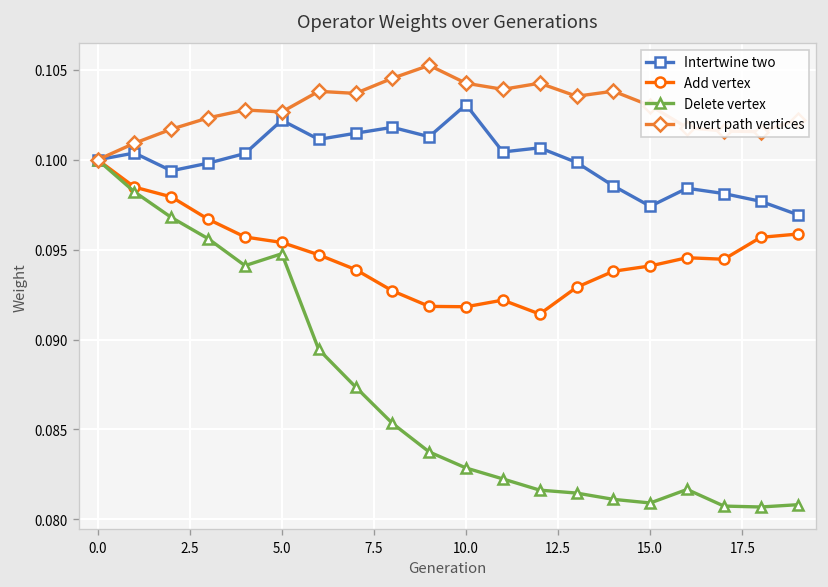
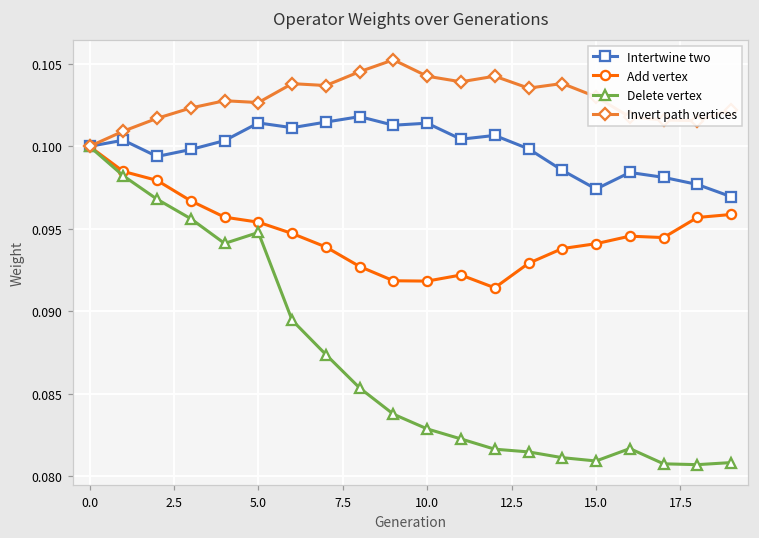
  {
    "Intertwine two": {
-     "5.0": 0.1022,
-     "10.0": 0.1031,
+     "5.0": 0.1014,
+     "10.0": 0.1014,
      "15.0": 0.0974
    },
    "Delete vertex": {
      "5.0": 0.0948,
      "10.0": 0.0829,
      "15.0": 0.0809
    }
  }
